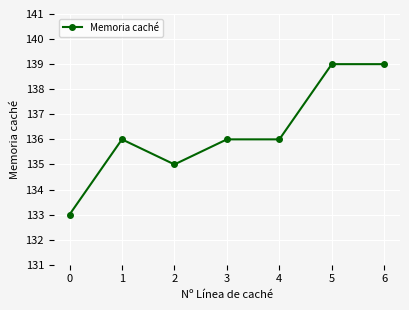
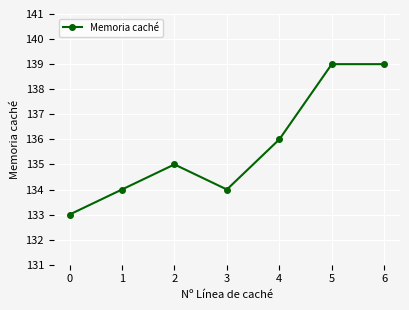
  {
    "0": 133,
-   "1": 136,
+   "1": 134,
    "2": 135,
-   "3": 136,
+   "3": 134,
    "4": 136,
    "5": 139,
    "6": 139
  }
